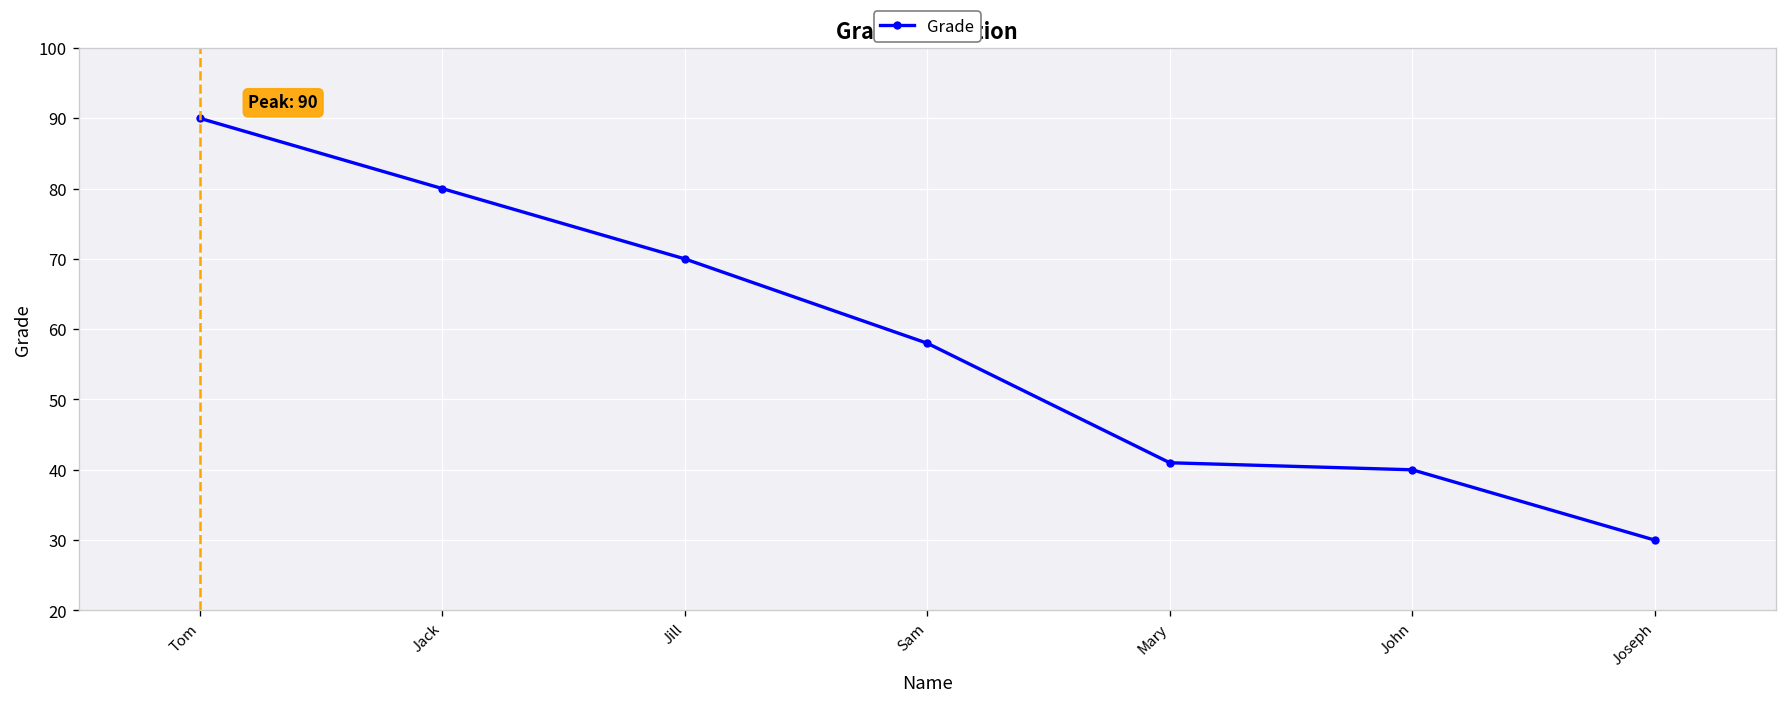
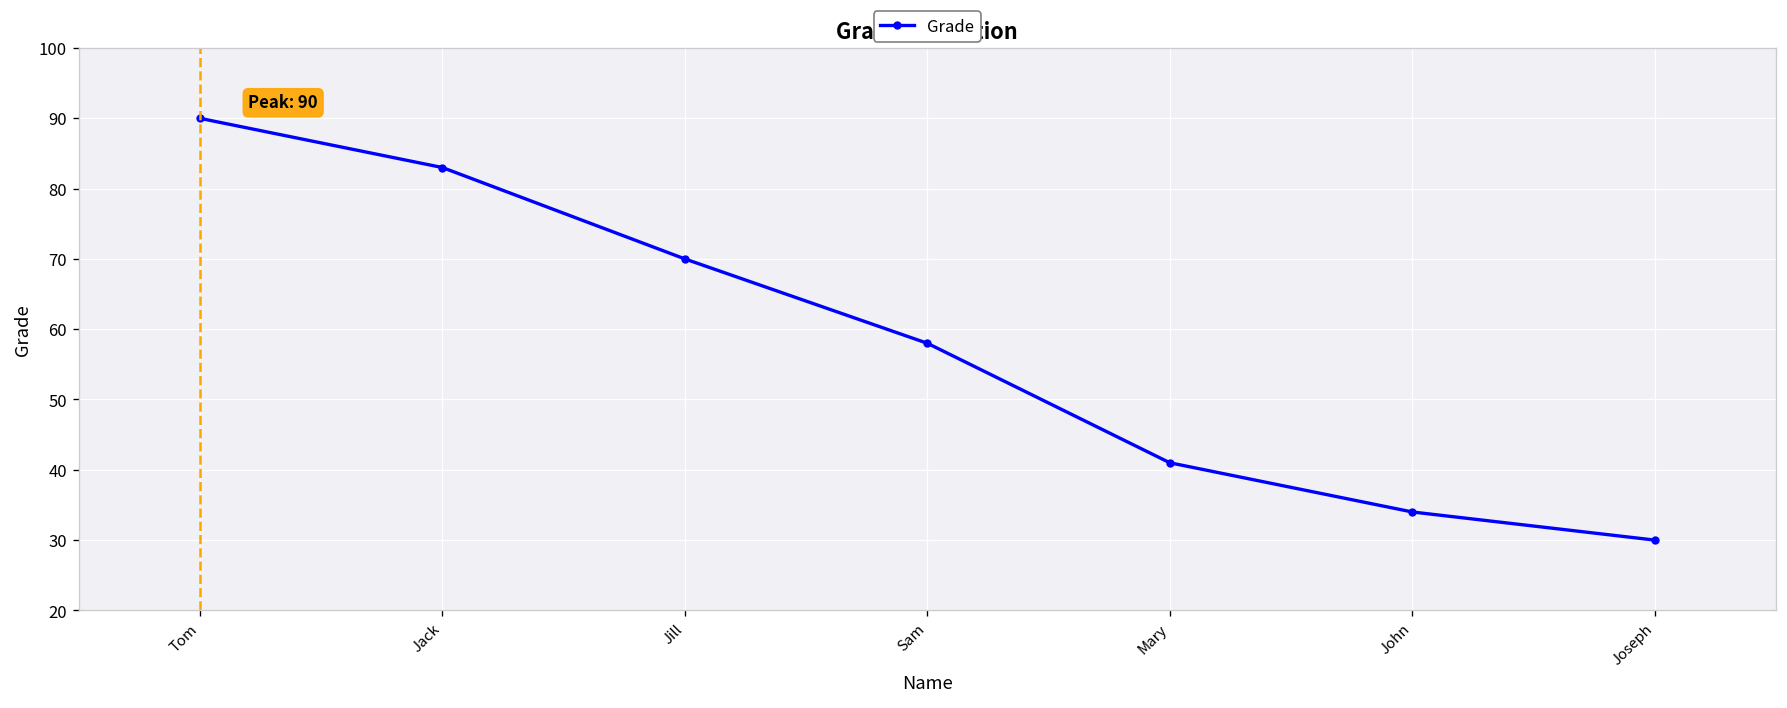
  {
    "Tom": 90,
-   "Jack": 80,
+   "Jack": 83,
    "Jill": 70,
    "Sam": 58,
    "Mary": 41,
-   "John": 40,
+   "John": 34,
    "Joseph": 30
  }
